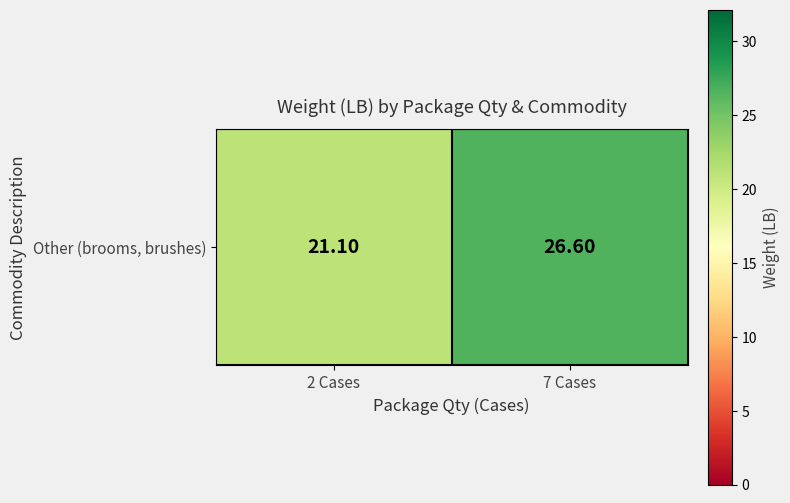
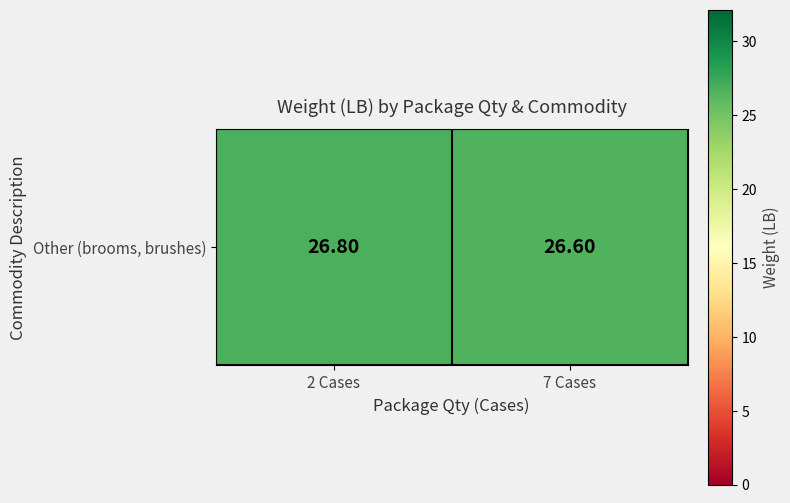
  {
    "Other (brooms, brushes)": {
-     "2 Cases": 21.10,
+     "2 Cases": 26.80,
      "7 Cases": 26.60
    }
  }
